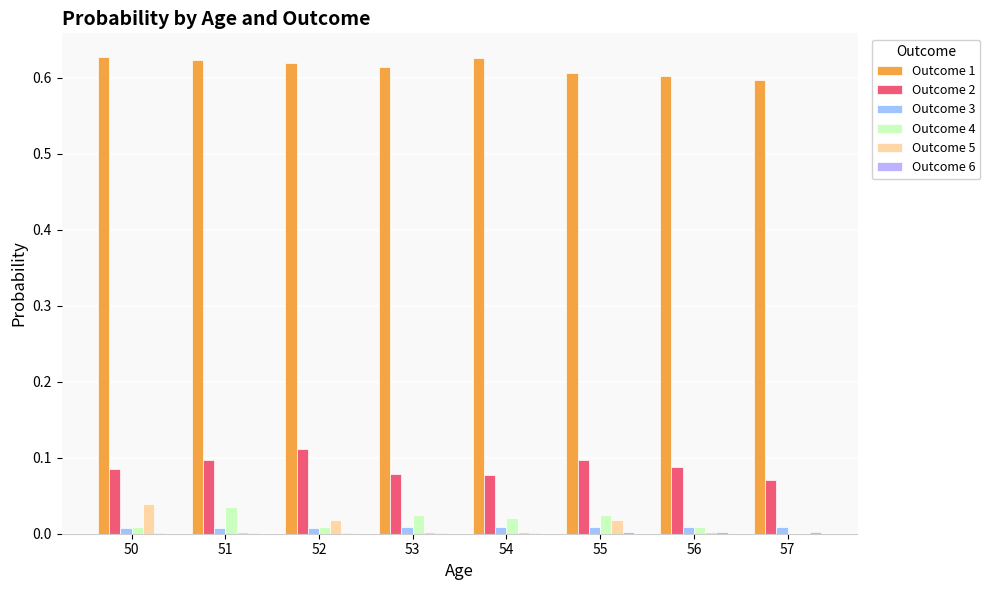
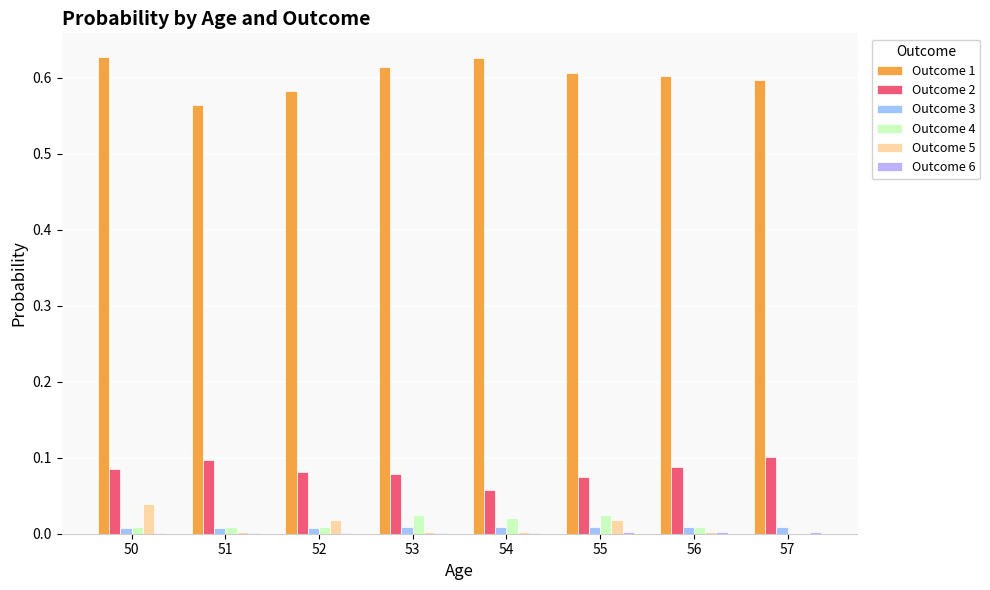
  {
    "Outcome 1": {
      "50": 0.63,
-     "51": 0.62,
-     "52": 0.62,
+     "51": 0.56,
+     "52": 0.58,
      "53": 0.61,
      "54": 0.63,
      "55": 0.61,
      "56": 0.60,
      "57": 0.60
    },
    "Outcome 2": {
      "50": 0.08,
      "51": 0.10,
-     "52": 0.11,
+     "52": 0.08,
      "53": 0.08,
-     "54": 0.08,
-     "55": 0.10,
+     "54": 0.06,
+     "55": 0.07,
      "56": 0.09,
-     "57": 0.07
+     "57": 0.10
    },
    "Outcome 4": {
      "50": 0.01,
-     "51": 0.04,
+     "51": 0.01,
      "52": 0.01,
      "53": 0.03,
      "54": 0.02,
      "55": 0.02,
      "56": 0.01,
      "57": 0.00
    },
    "Outcome 5": {
      "50": 0.04,
      "52": 0.02,
      "55": 0.02,
      "57": 0.00
    }
  }
